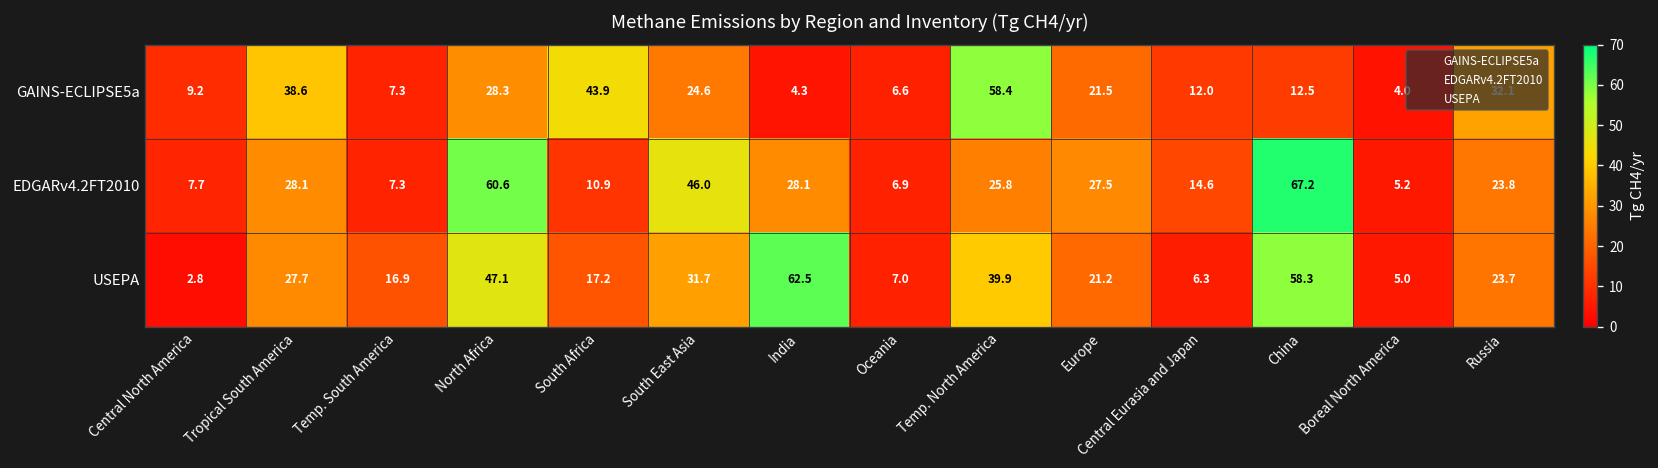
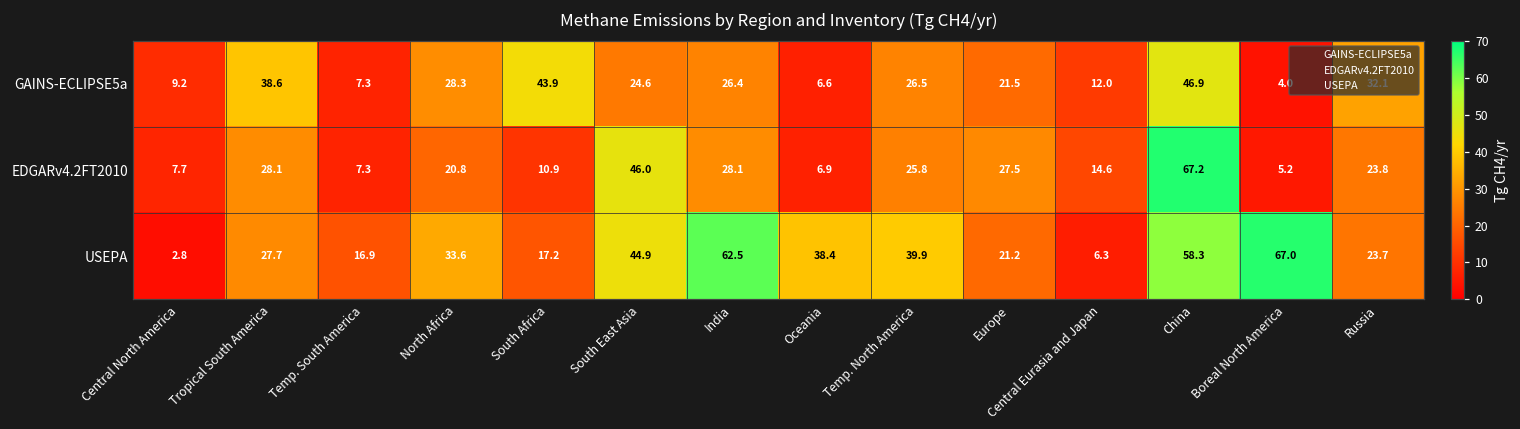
  {
    "GAINS-ECLIPSE5a": {
      "Central North America": 9.2,
      "Tropical South America": 38.6,
      "Temp. South America": 7.3,
      "North Africa": 28.3,
      "South Africa": 43.9,
      "South East Asia": 24.6,
-     "India": 4.3,
+     "India": 26.4,
      "Oceania": 6.6,
-     "Temp. North America": 58.4,
+     "Temp. North America": 26.5,
      "Europe": 21.5,
      "Central Eurasia and Japan": 12.0,
-     "China": 12.5
+     "China": 46.9
    },
    "EDGARv4.2FT2010": {
      "Central North America": 7.7,
      "Tropical South America": 28.1,
      "Temp. South America": 7.3,
-     "North Africa": 60.6,
+     "North Africa": 20.8,
      "South Africa": 10.9,
      "South East Asia": 46.0,
      "India": 28.1,
      "Oceania": 6.9,
      "Temp. North America": 25.8,
      "Europe": 27.5,
      "Central Eurasia and Japan": 14.6,
      "China": 67.2,
      "Boreal North America": 5.2,
      "Russia": 23.8
    },
    "USEPA": {
      "Central North America": 2.8,
      "Tropical South America": 27.7,
      "Temp. South America": 16.9,
-     "North Africa": 47.1,
+     "North Africa": 33.6,
      "South Africa": 17.2,
-     "South East Asia": 31.7,
+     "South East Asia": 44.9,
      "India": 62.5,
-     "Oceania": 7.0,
+     "Oceania": 38.4,
      "Temp. North America": 39.9,
      "Europe": 21.2,
      "Central Eurasia and Japan": 6.3,
      "China": 58.3,
-     "Boreal North America": 5.0,
+     "Boreal North America": 67.0,
      "Russia": 23.7
    }
  }
